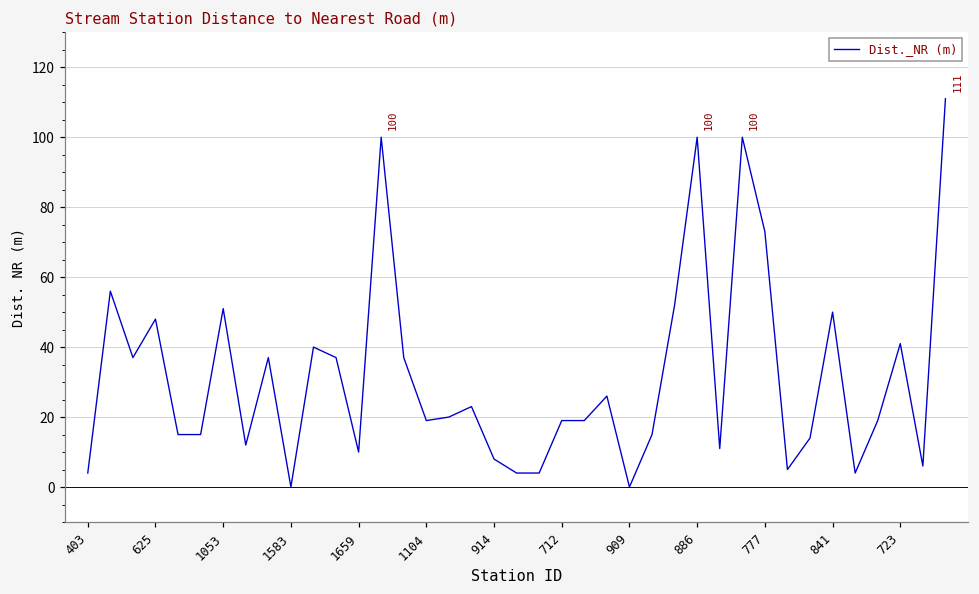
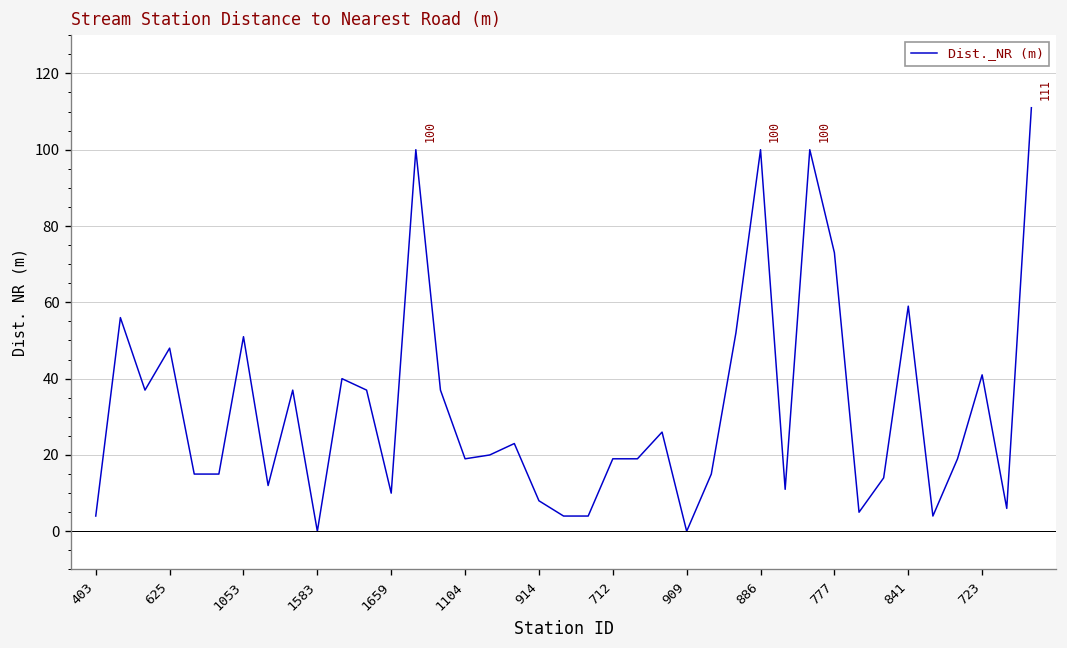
  {
    "403": 4,
    "625": 48,
    "1053": 51,
    "1583": 0,
    "1659": 10,
    "1104": 19,
    "914": 8,
    "712": 19,
    "909": 0,
    "777": 73,
-   "841": 50,
+   "841": 59,
    "723": 41
  }
